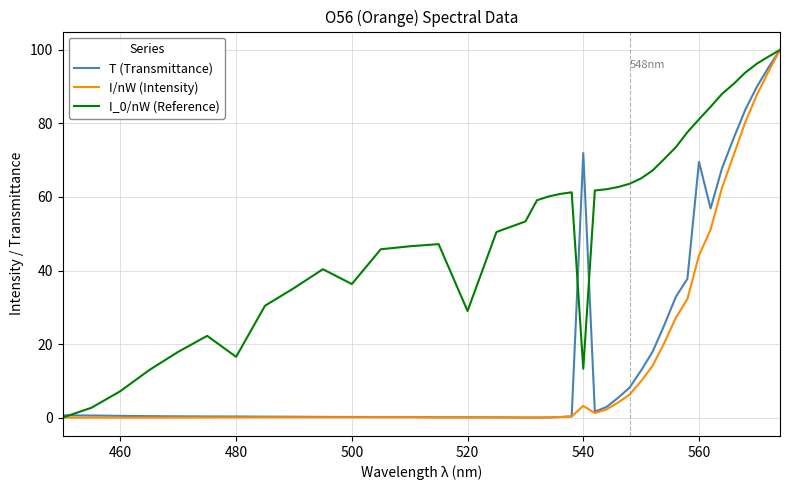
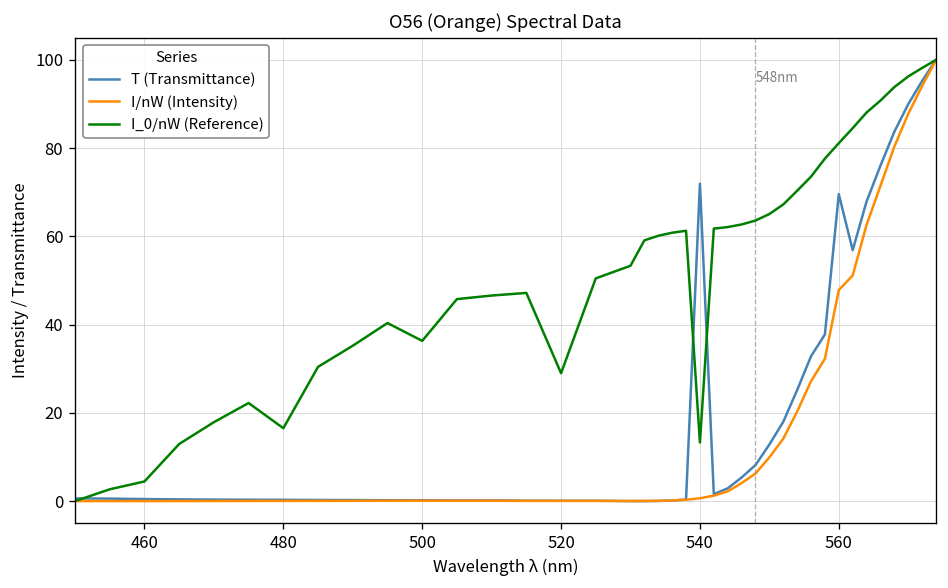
  {
    "T (Transmittance)": {
      "540": 72,
      "560": 70
    },
    "I/nW (Intensity)": {
-     "540": 3,
-     "560": 44
+     "540": 1,
+     "560": 48
    },
    "I_0/nW (Reference)": {
-     "460": 7,
+     "460": 4,
      "480": 17,
      "500": 36,
      "520": 29,
      "540": 13,
      "560": 81
    }
  }
